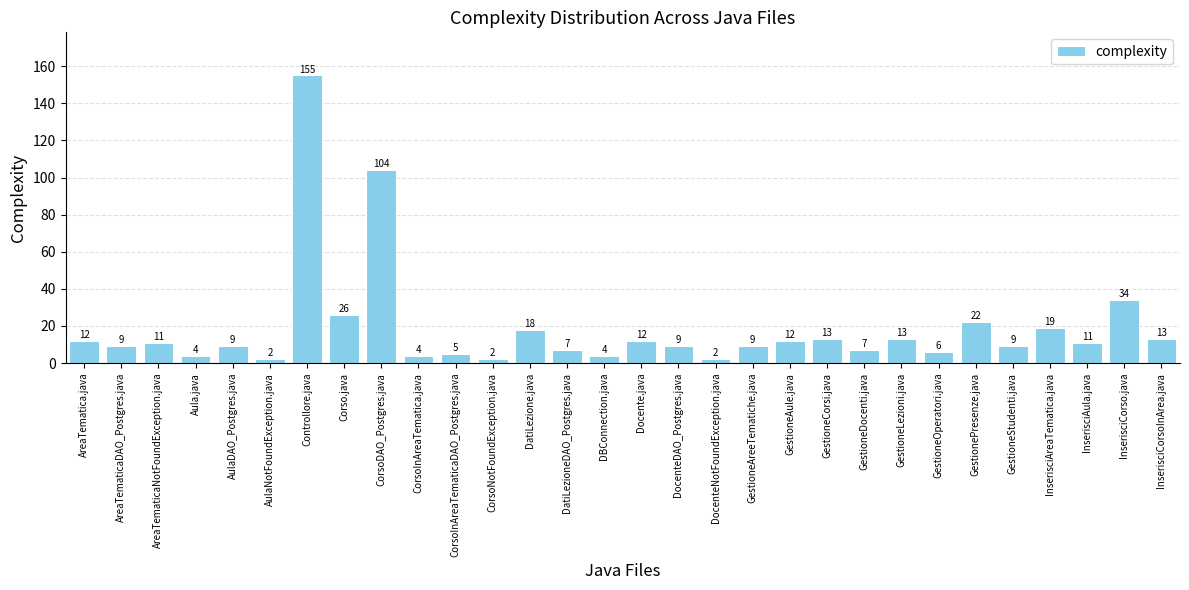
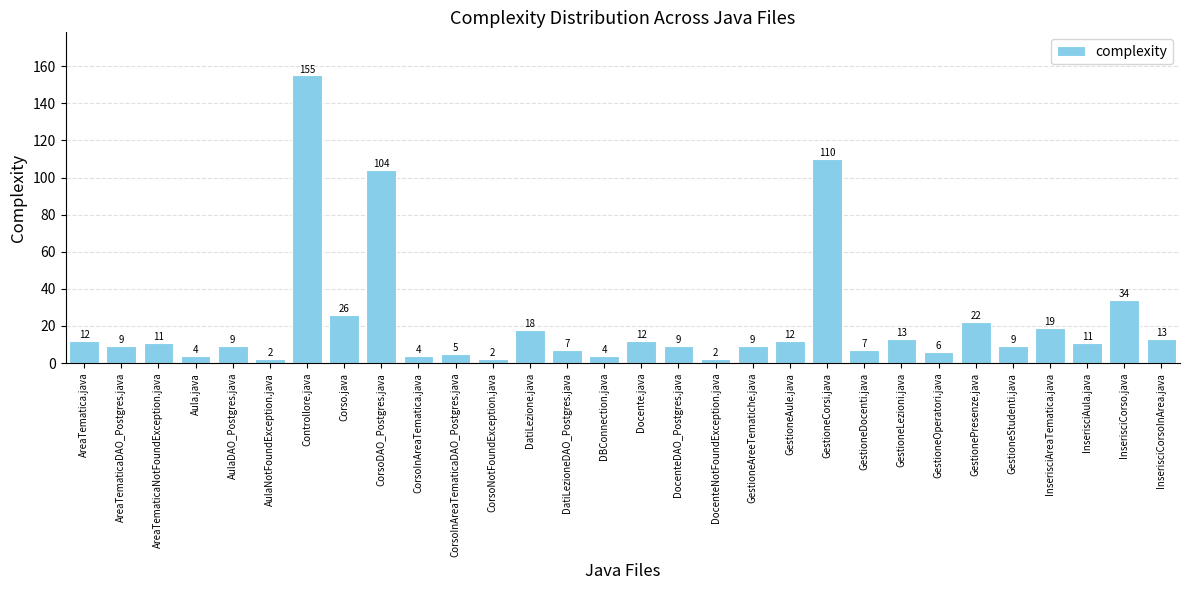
  {
    "AreaTematica.java": 12,
    "AreaTematicaDAO_Postgres.java": 9,
    "AreaTematicaNotFoundException.java": 11,
    "Aula.java": 4,
    "AulaDAO_Postgres.java": 9,
    "AulaNotFoundException.java": 2,
    "Controllore.java": 155,
    "Corso.java": 26,
    "CorsoDAO_Postgres.java": 104,
    "CorsoInAreaTematica.java": 4,
    "CorsoInAreaTematicaDAO_Postgres.java": 5,
    "CorsoNotFoundException.java": 2,
    "DatiLezione.java": 18,
    "DatiLezioneDAO_Postgres.java": 7,
    "DBConnection.java": 4,
    "Docente.java": 12,
    "DocenteDAO_Postgres.java": 9,
    "DocenteNotFoundException.java": 2,
    "GestioneAreeTematiche.java": 9,
    "GestioneAule.java": 12,
-   "GestioneCorsi.java": 13,
+   "GestioneCorsi.java": 110,
    "GestioneDocenti.java": 7,
    "GestioneLezioni.java": 13,
    "GestioneOperatori.java": 6,
    "GestionePresenze.java": 22,
    "GestioneStudenti.java": 9,
    "InserisciAreaTematica.java": 19,
    "InserisciAula.java": 11,
    "InserisciCorso.java": 34,
    "InserisciCorsoInArea.java": 13
  }
